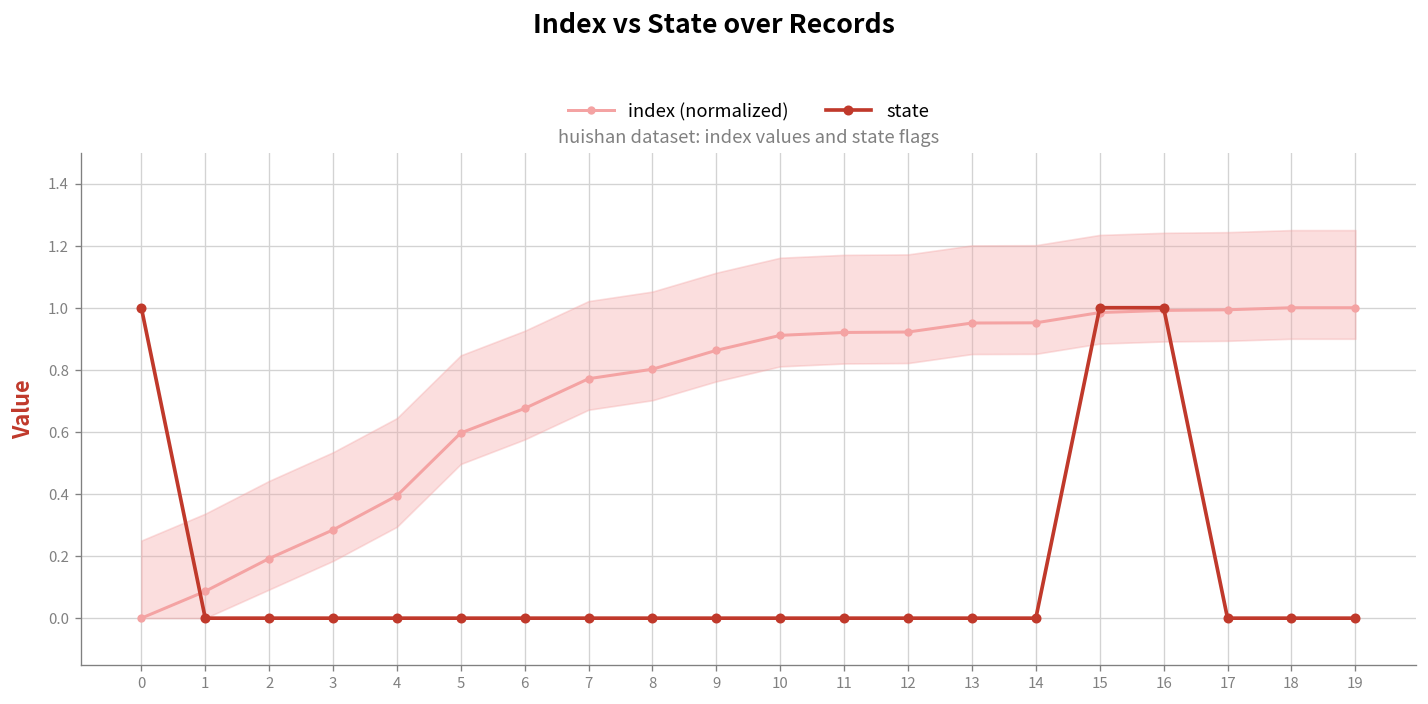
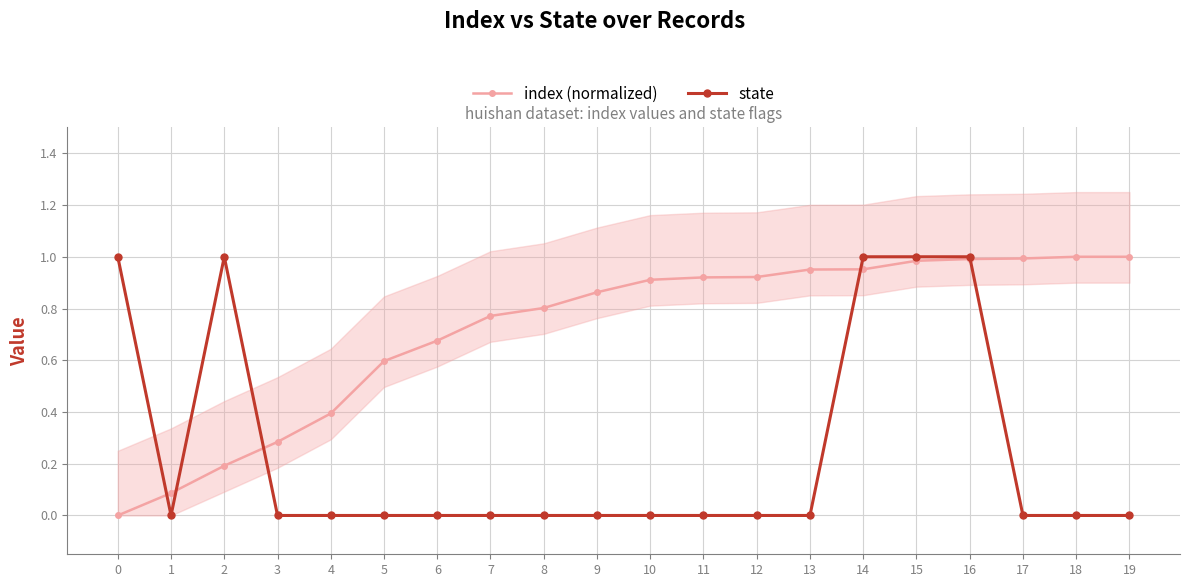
  {
    "state": {
      "0": 1,
      "1": 0,
-     "2": 0,
+     "2": 1,
      "3": 0,
      "4": 0,
      "5": 0,
      "6": 0,
      "7": 0,
      "8": 0,
      "9": 0,
      "10": 0,
      "11": 0,
      "12": 0,
      "13": 0,
-     "14": 0,
+     "14": 1,
      "15": 1,
      "17": 0,
      "18": 0,
      "19": 0
    }
  }
